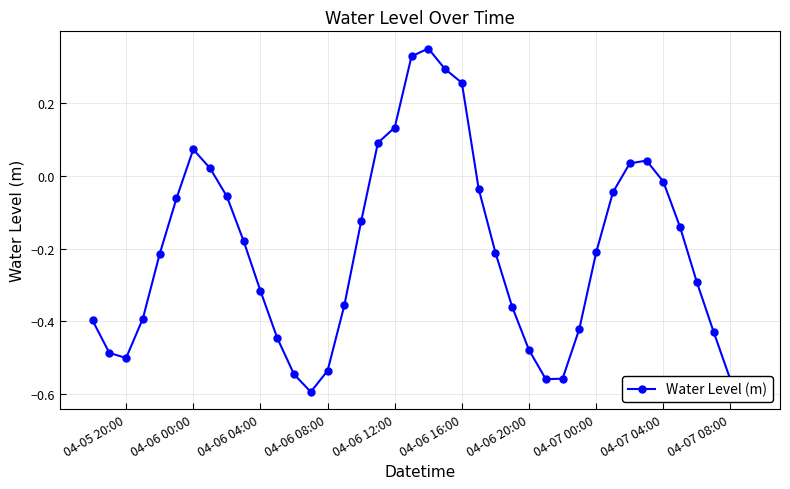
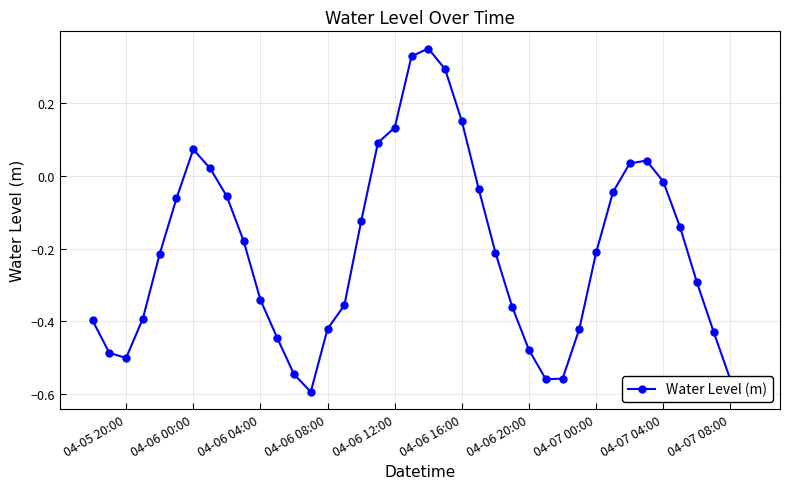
  {
    "04-05 20:00": -0.50,
    "04-06 00:00": 0.07,
-   "04-06 04:00": -0.32,
-   "04-06 08:00": -0.54,
+   "04-06 04:00": -0.34,
+   "04-06 08:00": -0.42,
    "04-06 12:00": 0.13,
-   "04-06 16:00": 0.26,
+   "04-06 16:00": 0.15,
    "04-06 20:00": -0.48,
    "04-07 00:00": -0.21,
    "04-07 04:00": -0.02
  }
